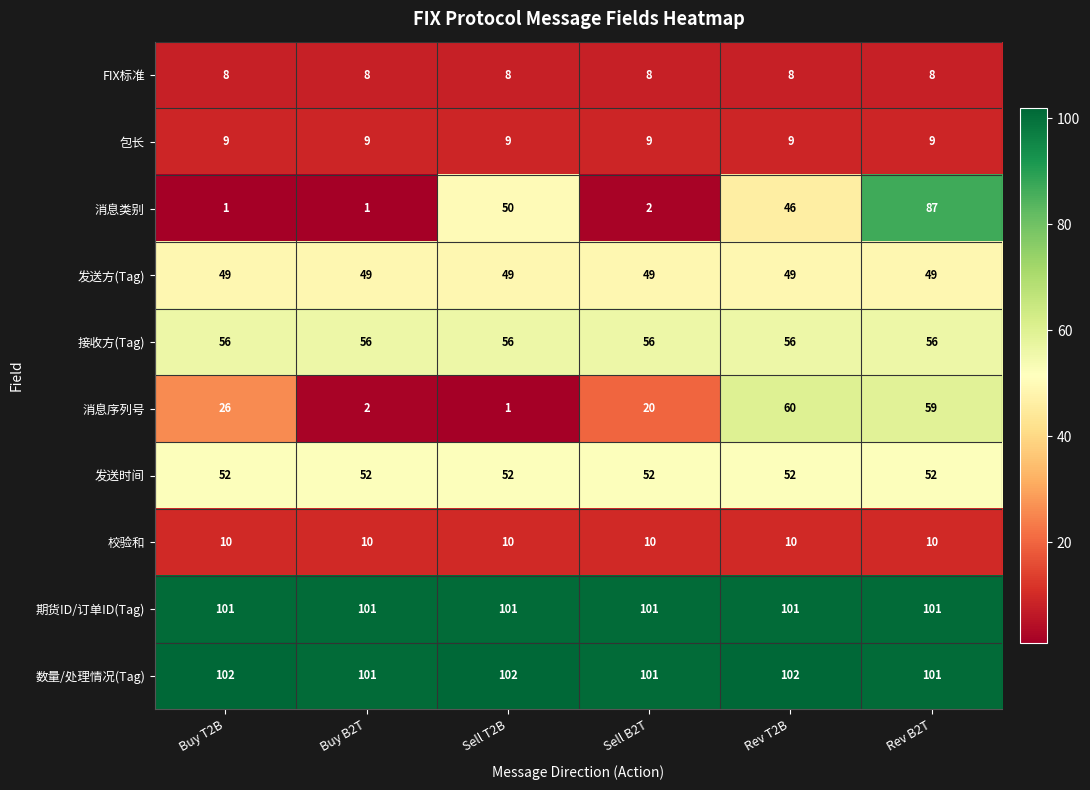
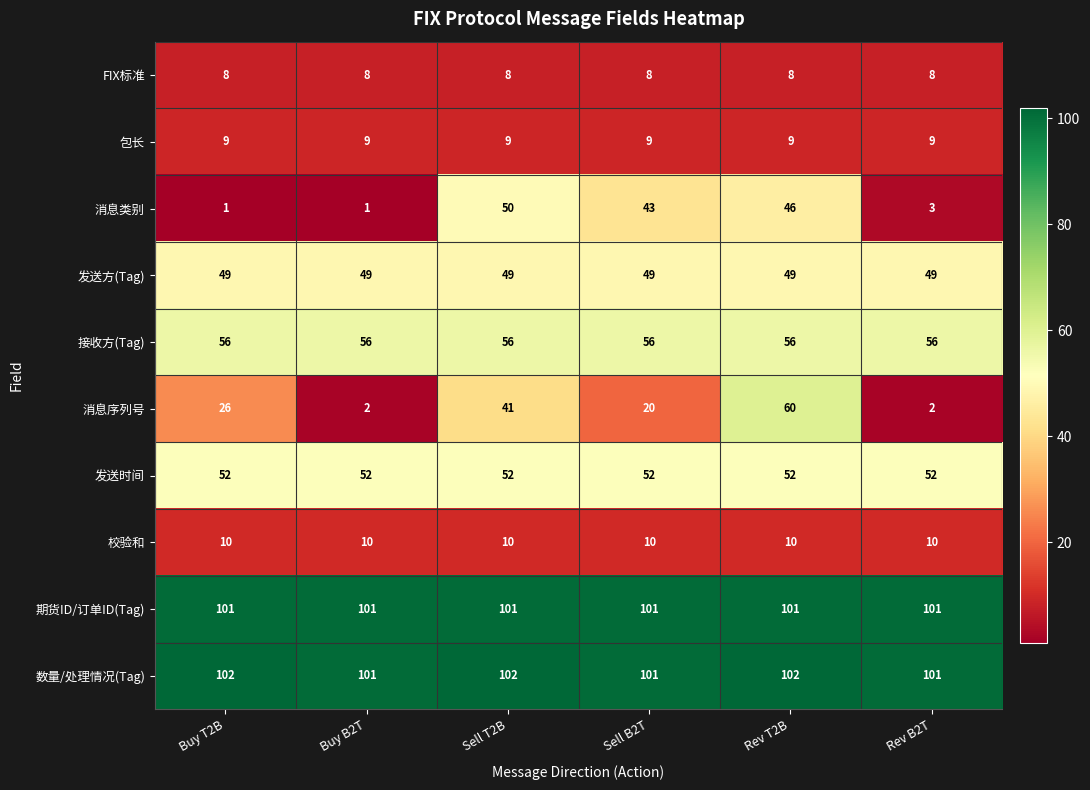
  {
    "FIX标准": {
      "Buy T2B": 8,
      "Buy B2T": 8,
      "Sell T2B": 8,
      "Sell B2T": 8,
      "Rev T2B": 8,
      "Rev B2T": 8
    },
    "包长": {
      "Buy T2B": 9,
      "Buy B2T": 9,
      "Sell T2B": 9,
      "Sell B2T": 9,
      "Rev T2B": 9,
      "Rev B2T": 9
    },
    "消息类别": {
      "Buy T2B": 1,
      "Buy B2T": 1,
      "Sell T2B": 50,
-     "Sell B2T": 2,
+     "Sell B2T": 43,
      "Rev T2B": 46,
-     "Rev B2T": 87
+     "Rev B2T": 3
    },
    "发送方(Tag)": {
      "Buy T2B": 49,
      "Buy B2T": 49,
      "Sell T2B": 49,
      "Sell B2T": 49,
      "Rev T2B": 49,
      "Rev B2T": 49
    },
    "接收方(Tag)": {
      "Buy T2B": 56,
      "Buy B2T": 56,
      "Sell T2B": 56,
      "Sell B2T": 56,
      "Rev T2B": 56,
      "Rev B2T": 56
    },
    "消息序列号": {
      "Buy T2B": 26,
      "Buy B2T": 2,
-     "Sell T2B": 1,
+     "Sell T2B": 41,
      "Sell B2T": 20,
      "Rev T2B": 60,
-     "Rev B2T": 59
+     "Rev B2T": 2
    },
    "发送时间": {
      "Buy T2B": 52,
      "Buy B2T": 52,
      "Sell T2B": 52,
      "Sell B2T": 52,
      "Rev T2B": 52,
      "Rev B2T": 52
    },
    "校验和": {
      "Buy T2B": 10,
      "Buy B2T": 10,
      "Sell T2B": 10,
      "Sell B2T": 10,
      "Rev T2B": 10,
      "Rev B2T": 10
    },
    "期货ID/订单ID(Tag)": {
      "Buy T2B": 101,
      "Buy B2T": 101,
      "Sell T2B": 101,
      "Sell B2T": 101,
      "Rev T2B": 101,
      "Rev B2T": 101
    },
    "数量/处理情况(Tag)": {
      "Buy T2B": 102,
      "Buy B2T": 101,
      "Sell T2B": 102,
      "Sell B2T": 101,
      "Rev T2B": 102,
      "Rev B2T": 101
    }
  }
